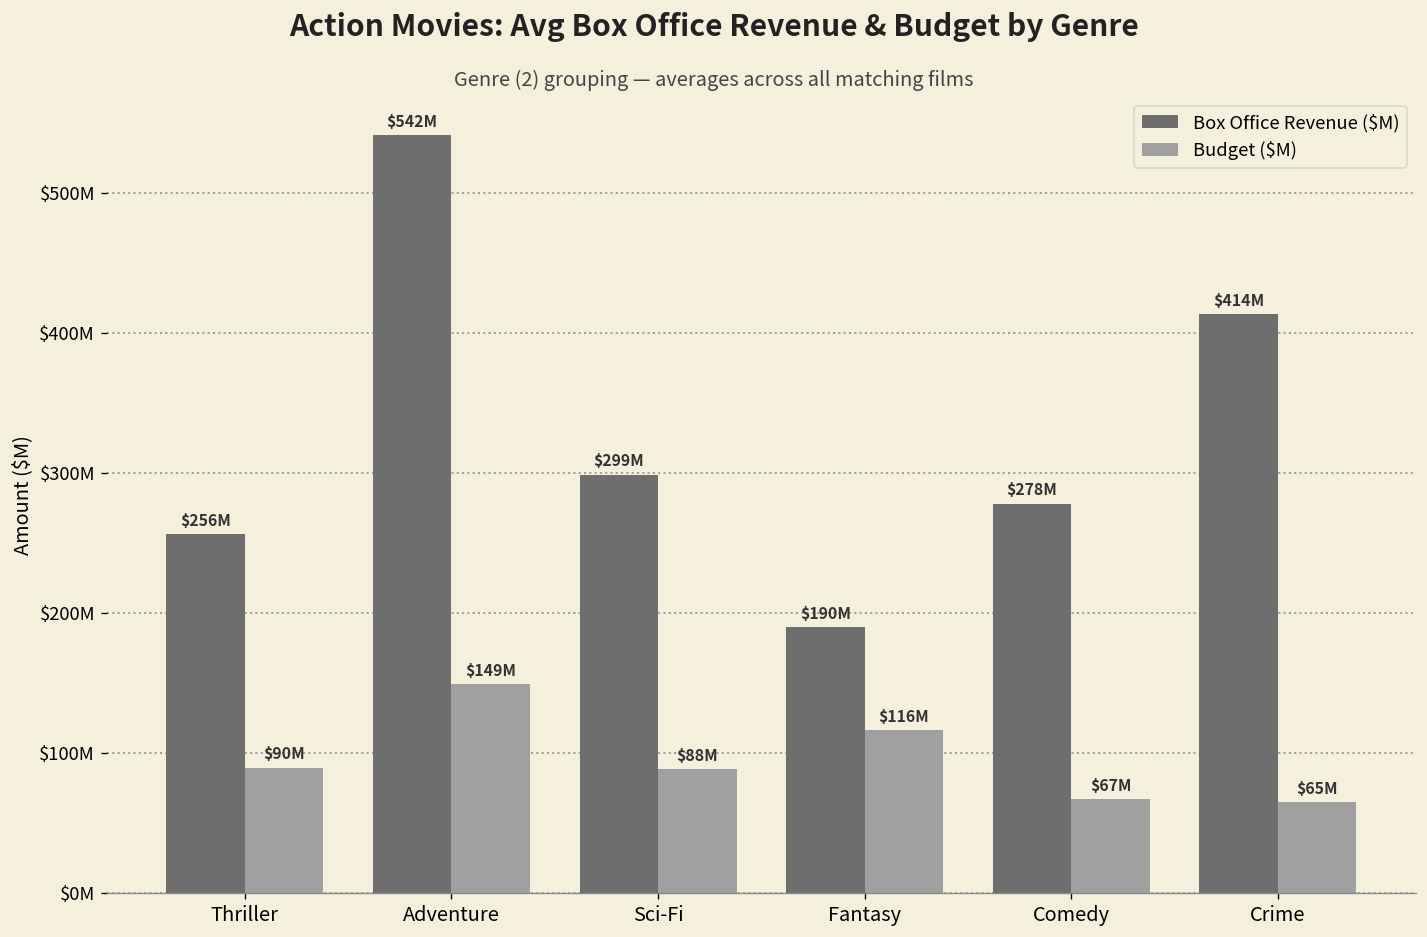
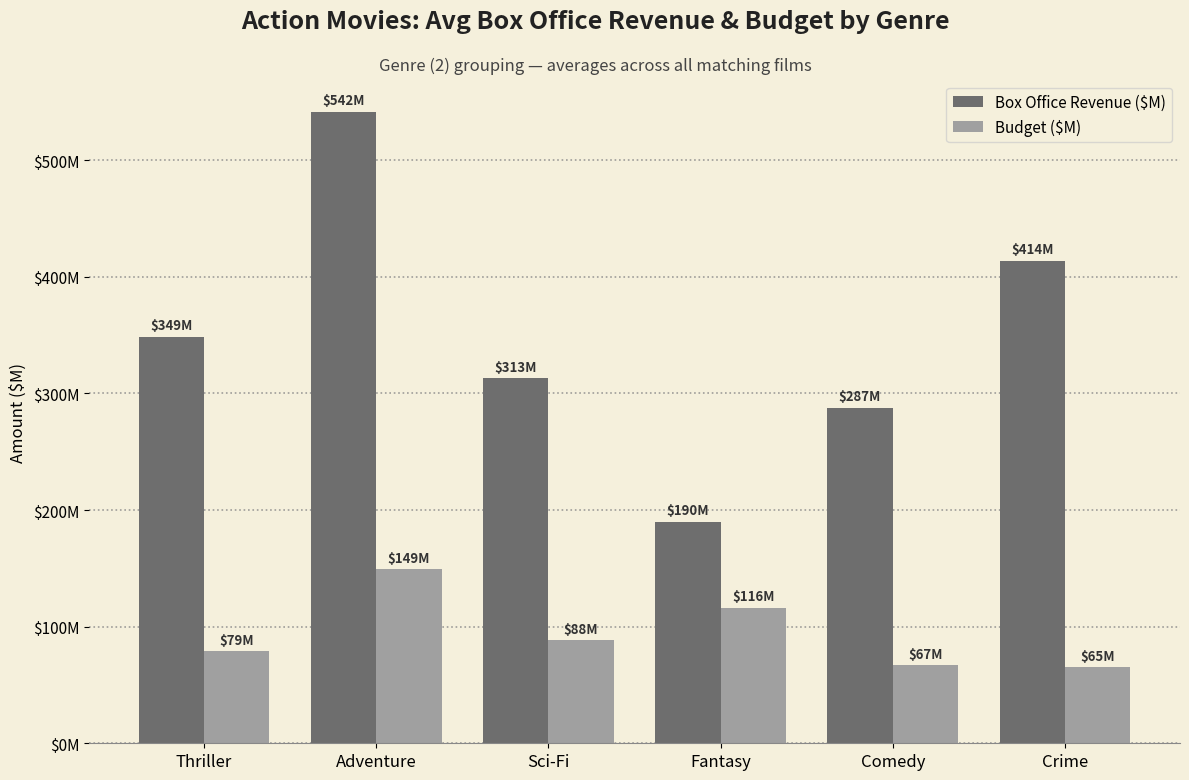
  {
    "Box Office Revenue ($M)": {
-     "Thriller": "$256M",
+     "Thriller": "$349M",
      "Adventure": "$542M",
-     "Sci-Fi": "$299M",
+     "Sci-Fi": "$313M",
      "Fantasy": "$190M",
-     "Comedy": "$278M",
+     "Comedy": "$287M",
      "Crime": "$414M"
    },
    "Budget ($M)": {
-     "Thriller": "$90M",
+     "Thriller": "$79M",
      "Adventure": "$149M",
      "Sci-Fi": "$88M",
      "Fantasy": "$116M",
      "Comedy": "$67M",
      "Crime": "$65M"
    }
  }
